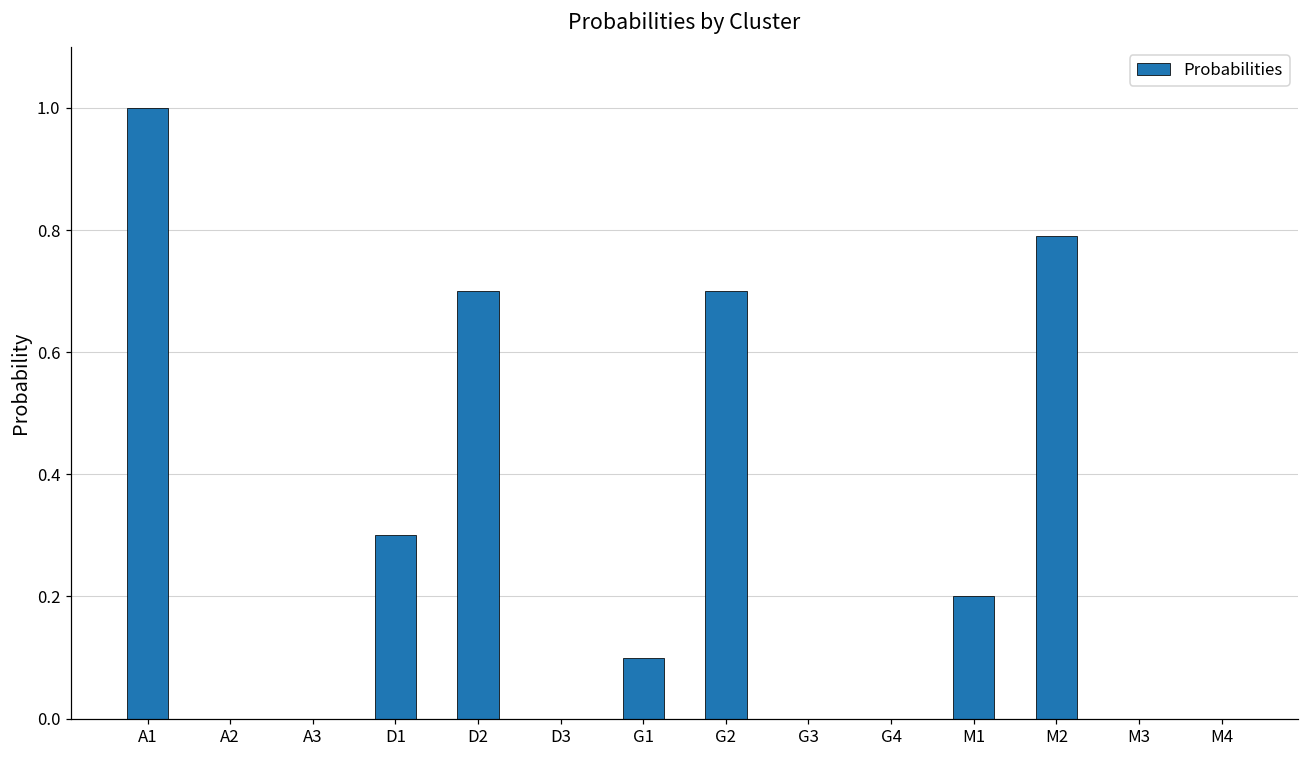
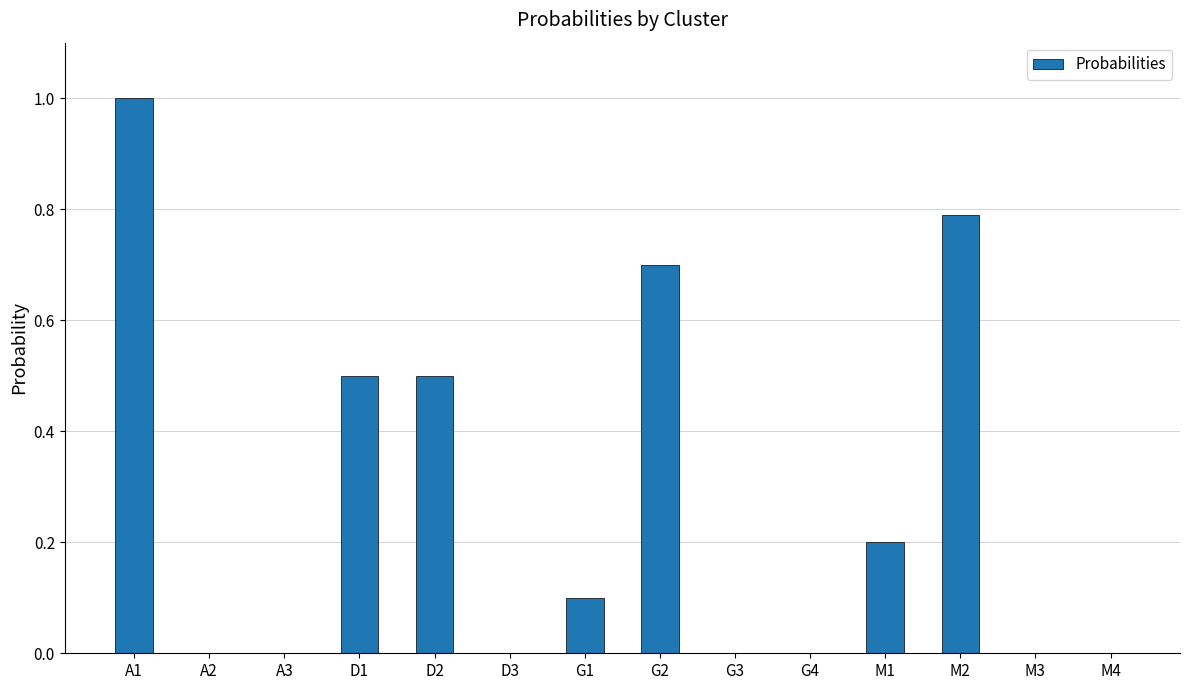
  {
    "A1": 1.0,
    "A2": 0.0,
    "A3": 0.0,
-   "D1": 0.3,
-   "D2": 0.7,
+   "D1": 0.5,
+   "D2": 0.5,
    "D3": 0.0,
    "G1": 0.1,
    "G2": 0.7,
    "G3": 0.0,
    "G4": 0.0,
    "M1": 0.2,
    "M2": 0.79,
    "M3": 0.0,
    "M4": 0.0
  }
